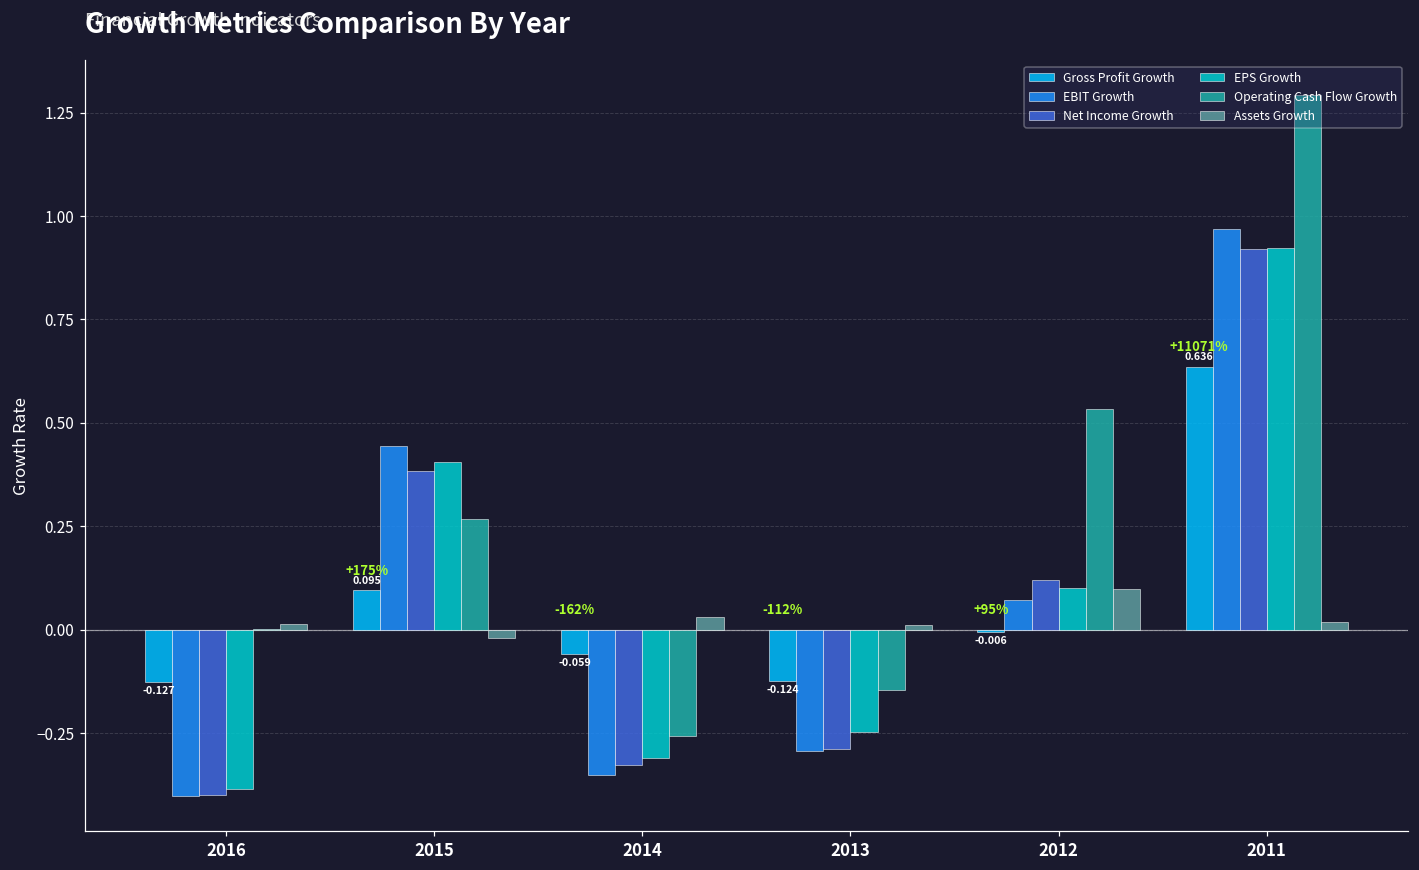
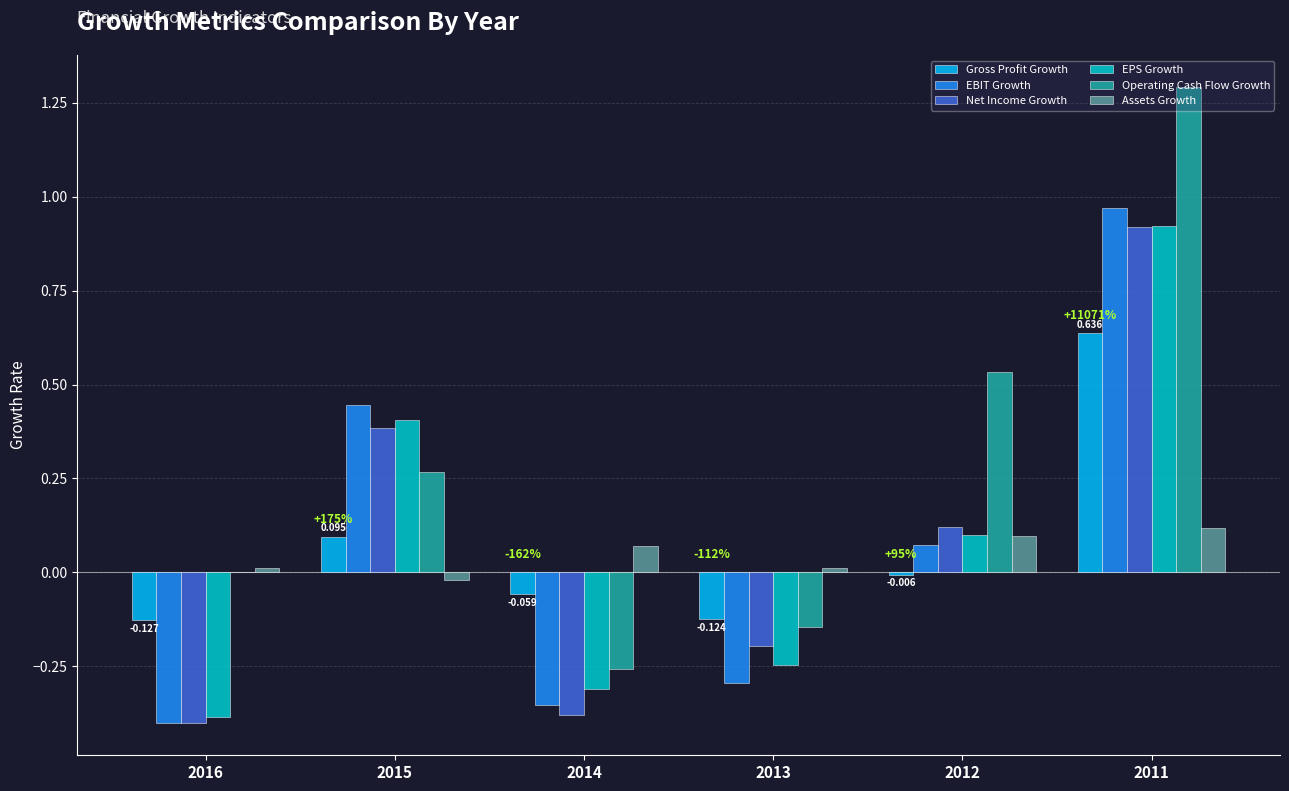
  {
    "Net Income Growth": {
      "2016": -0.40,
      "2015": 0.38,
-     "2014": -0.33,
-     "2013": -0.29,
+     "2014": -0.38,
+     "2013": -0.20,
      "2012": 0.12,
      "2011": 0.92
    },
    "Assets Growth": {
      "2016": 0.01,
      "2015": -0.02,
-     "2014": 0.03,
+     "2014": 0.07,
      "2013": 0.01,
      "2012": 0.10,
-     "2011": 0.02
+     "2011": 0.12
    }
  }
